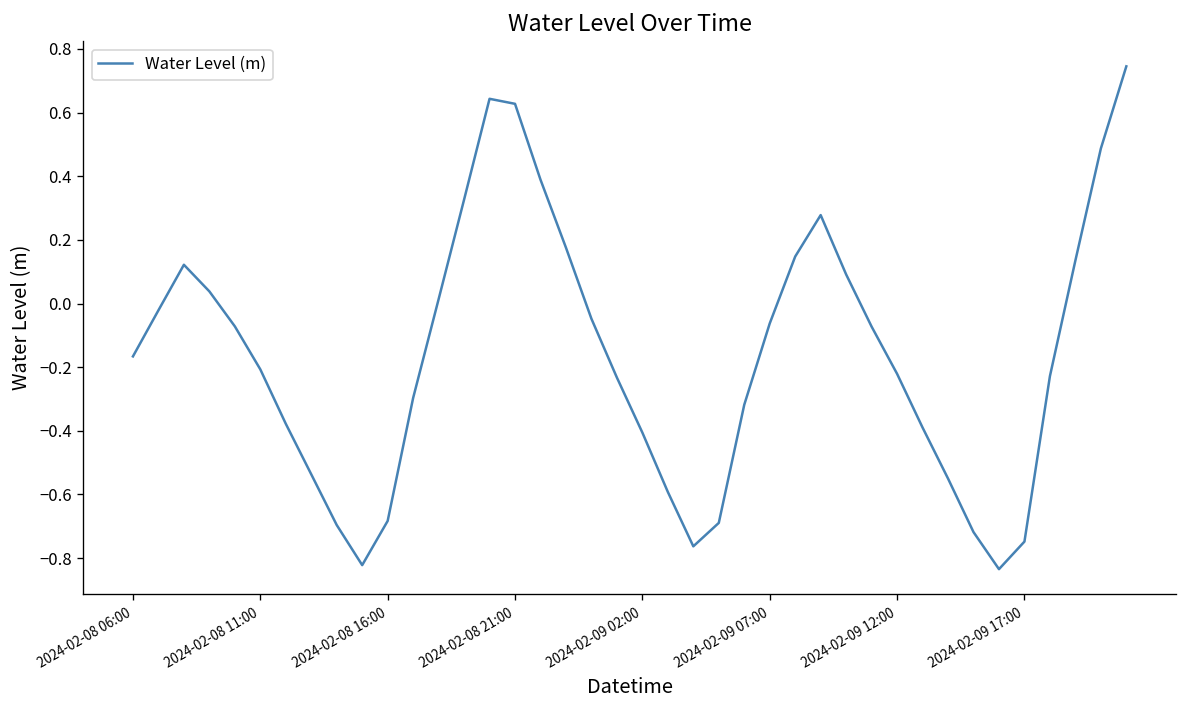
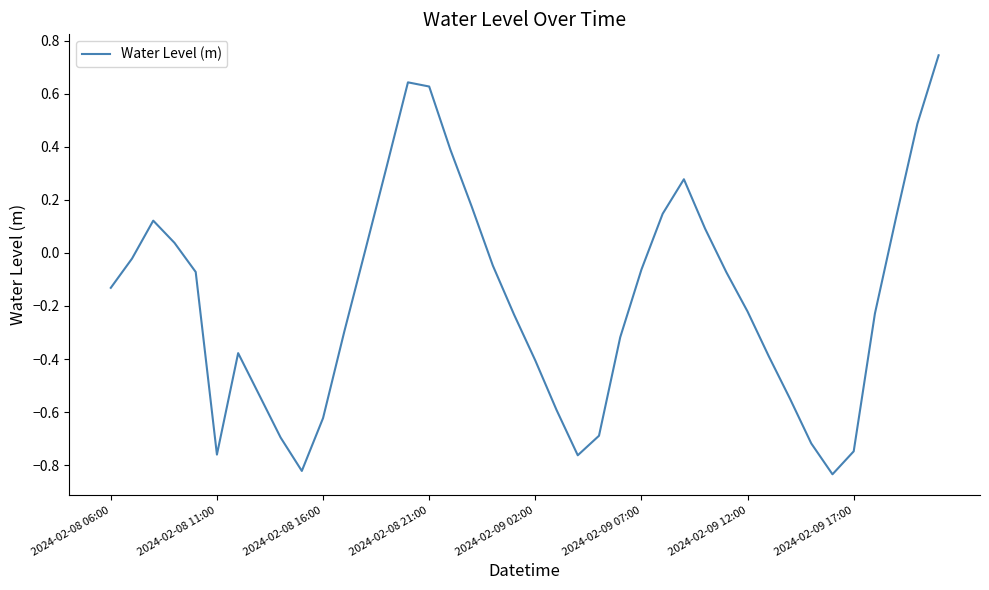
  {
-   "2024-02-08 06:00": -0.17,
-   "2024-02-08 11:00": -0.21,
-   "2024-02-08 16:00": -0.68,
+   "2024-02-08 06:00": -0.13,
+   "2024-02-08 11:00": -0.76,
+   "2024-02-08 16:00": -0.62,
    "2024-02-08 21:00": 0.63,
    "2024-02-09 02:00": -0.41,
    "2024-02-09 07:00": -0.06,
    "2024-02-09 12:00": -0.22,
    "2024-02-09 17:00": -0.75
  }
